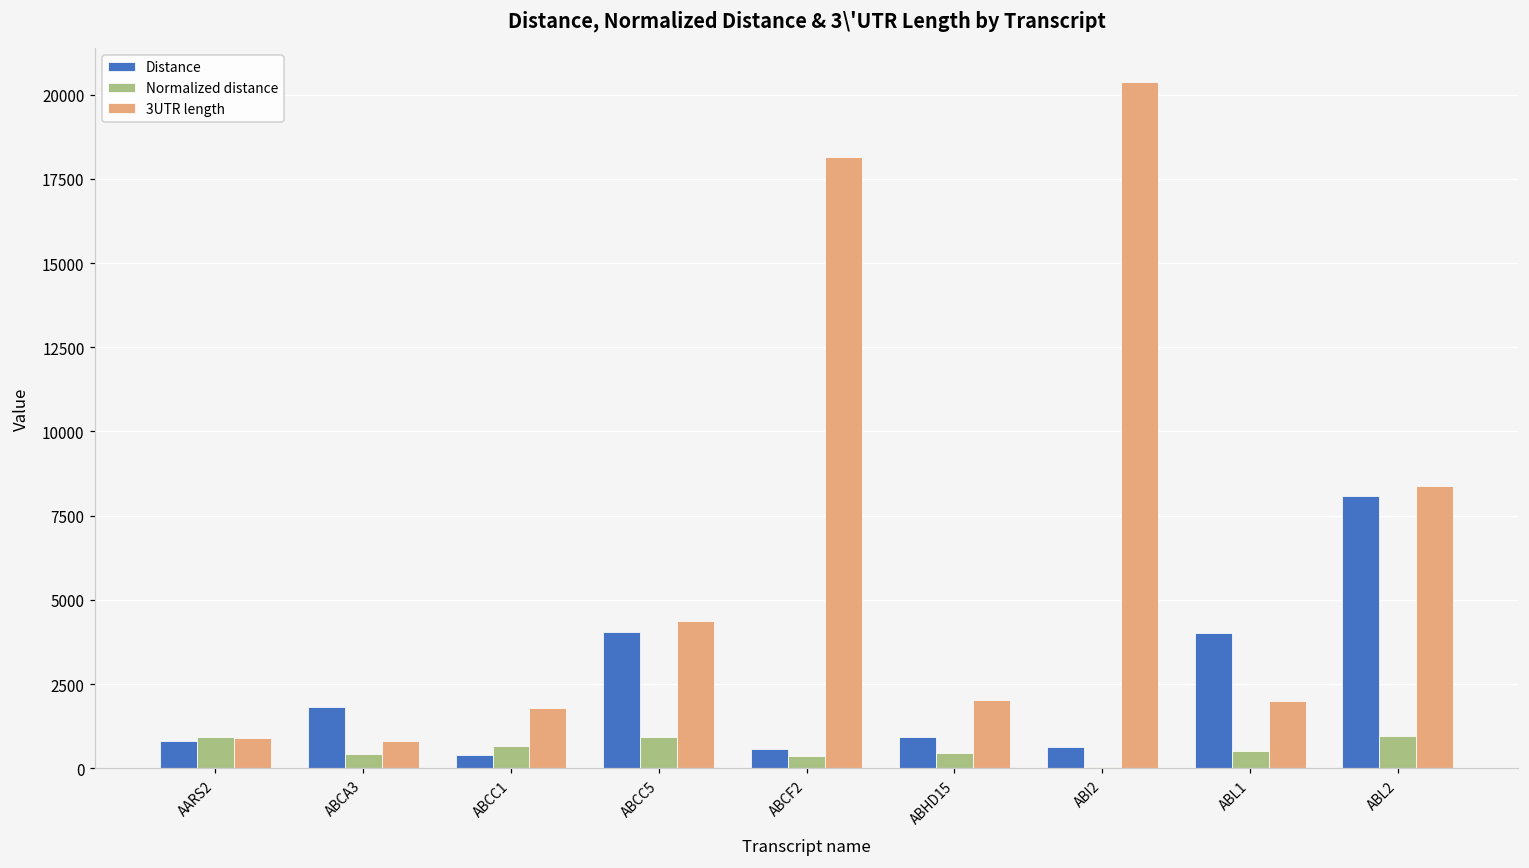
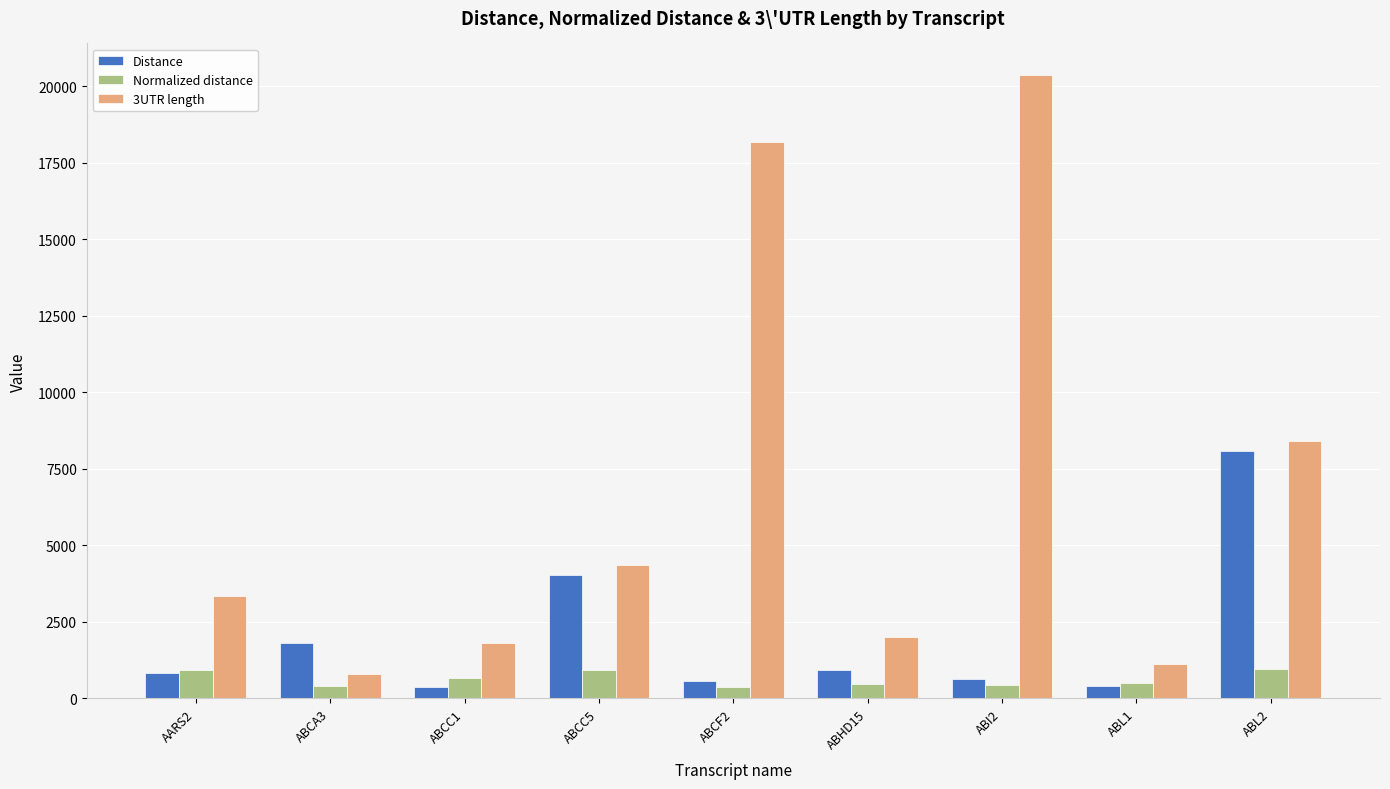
  {
    "Distance": {
      "AARS2": 800,
      "ABCA3": 1800,
      "ABCC1": 400,
      "ABCC5": 4000,
      "ABCF2": 600,
      "ABHD15": 900,
      "ABI2": 600,
-     "ABL1": 4000,
+     "ABL1": 400,
      "ABL2": 8100
    },
    "Normalized distance": {
      "AARS2": 900,
      "ABCA3": 400,
      "ABCC1": 700,
      "ABCC5": 900,
      "ABCF2": 400,
      "ABHD15": 500,
-     "ABI2": 0,
+     "ABI2": 400,
      "ABL1": 500,
      "ABL2": 1000
    },
    "3UTR length": {
-     "AARS2": 900,
+     "AARS2": 3300,
      "ABCA3": 800,
      "ABCC1": 1800,
      "ABCC5": 4400,
      "ABCF2": 18200,
      "ABHD15": 2000,
      "ABI2": 20400,
-     "ABL1": 2000,
+     "ABL1": 1100,
      "ABL2": 8400
    }
  }
